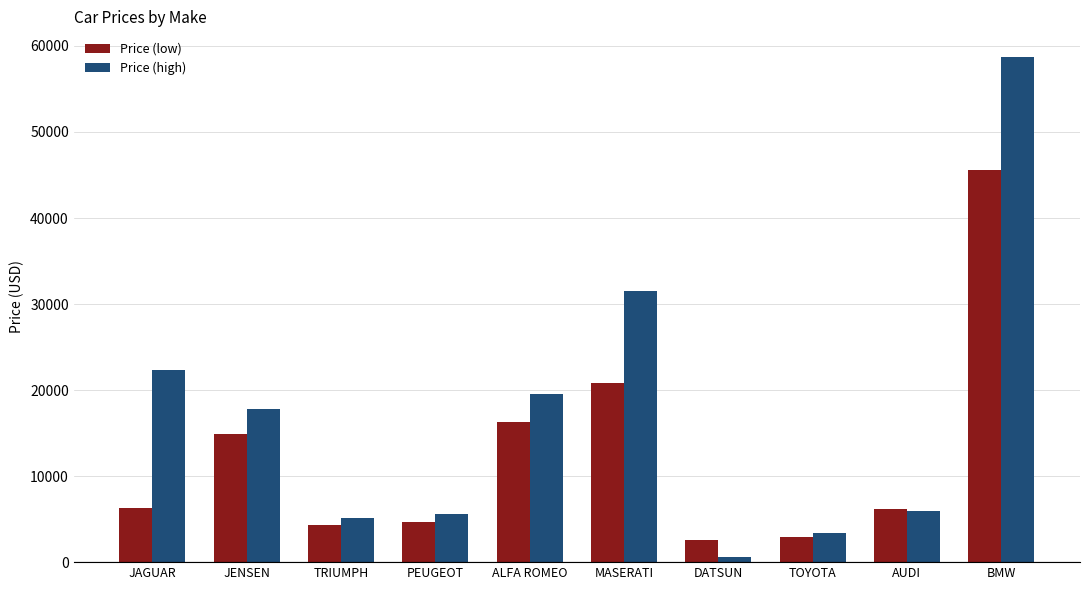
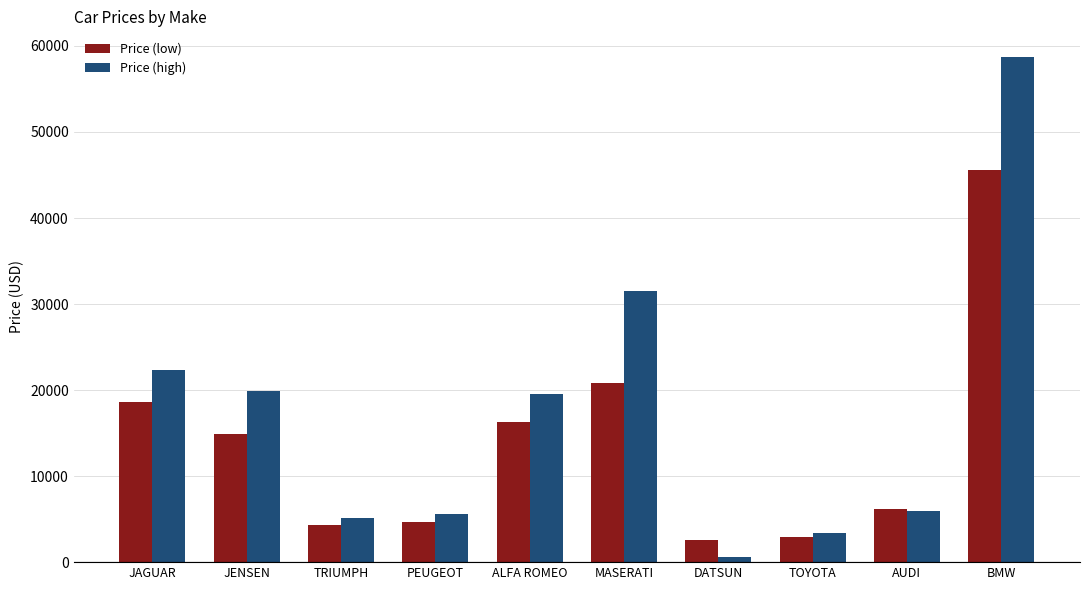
  {
    "Price (low)": {
-     "JAGUAR": 6000,
+     "JAGUAR": 19000,
      "JENSEN": 15000,
      "TRIUMPH": 4000,
      "PEUGEOT": 5000,
      "ALFA ROMEO": 16000,
      "MASERATI": 21000,
      "DATSUN": 3000,
      "TOYOTA": 3000,
      "AUDI": 6000,
      "BMW": 46000
    },
    "Price (high)": {
      "JAGUAR": 22000,
-     "JENSEN": 18000,
+     "JENSEN": 20000,
      "TRIUMPH": 5000,
      "PEUGEOT": 6000,
      "ALFA ROMEO": 20000,
      "MASERATI": 32000,
      "DATSUN": 1000,
      "TOYOTA": 3000,
      "AUDI": 6000,
      "BMW": 59000
    }
  }
